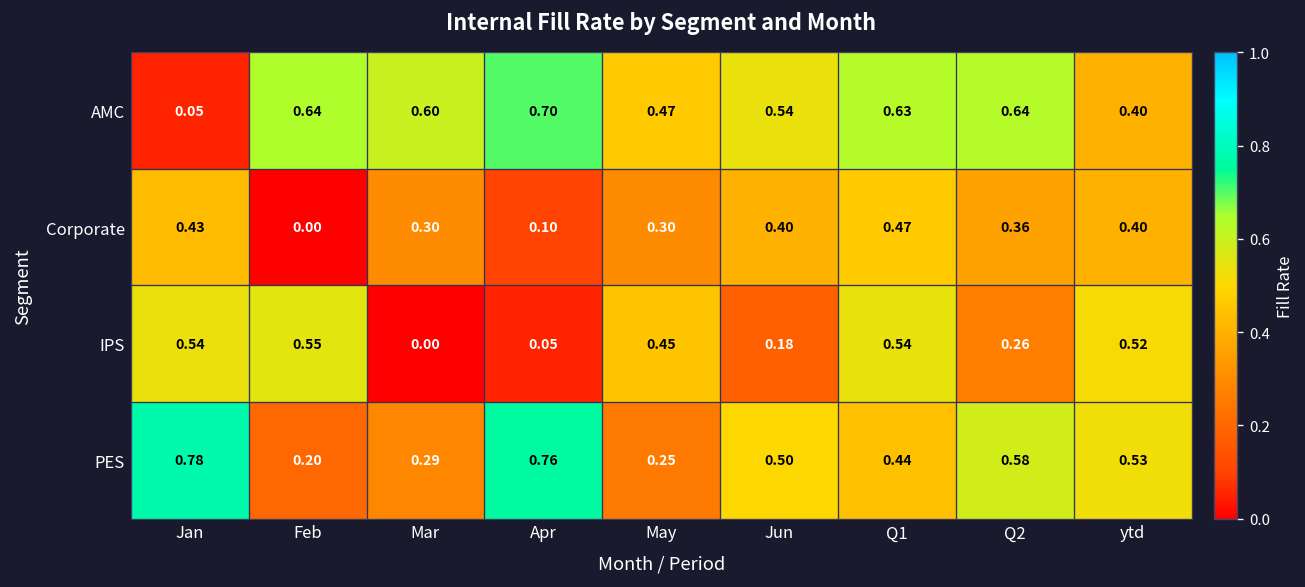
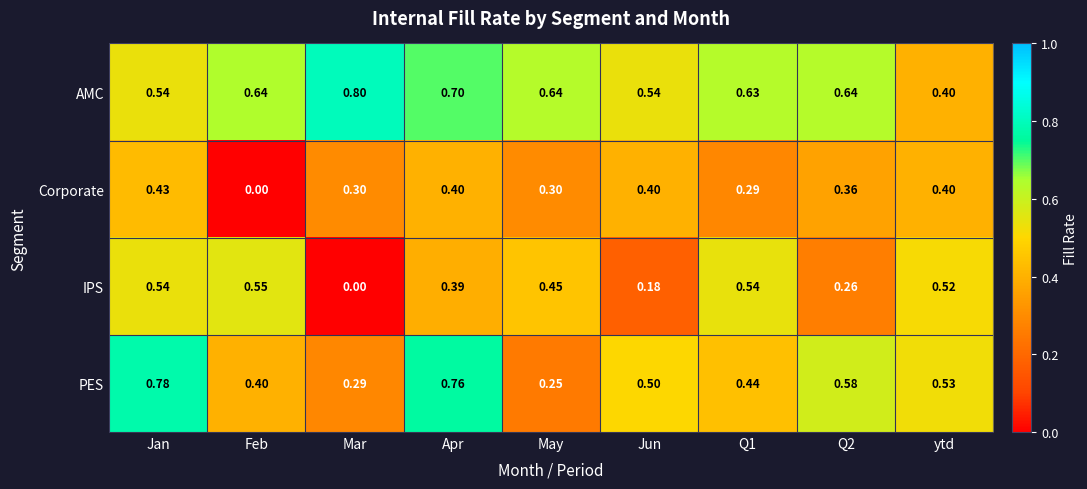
  {
    "AMC": {
-     "Jan": 0.05,
+     "Jan": 0.54,
      "Feb": 0.64,
-     "Mar": 0.60,
+     "Mar": 0.80,
      "Apr": 0.70,
-     "May": 0.47,
+     "May": 0.64,
      "Jun": 0.54,
      "Q1": 0.63,
      "Q2": 0.64,
      "ytd": 0.40
    },
    "Corporate": {
      "Jan": 0.43,
      "Feb": 0.00,
      "Mar": 0.30,
-     "Apr": 0.10,
+     "Apr": 0.40,
      "May": 0.30,
      "Jun": 0.40,
-     "Q1": 0.47,
+     "Q1": 0.29,
      "Q2": 0.36,
      "ytd": 0.40
    },
    "IPS": {
      "Jan": 0.54,
      "Feb": 0.55,
      "Mar": 0.00,
-     "Apr": 0.05,
+     "Apr": 0.39,
      "May": 0.45,
      "Jun": 0.18,
      "Q1": 0.54,
      "Q2": 0.26,
      "ytd": 0.52
    },
    "PES": {
      "Jan": 0.78,
-     "Feb": 0.20,
+     "Feb": 0.40,
      "Mar": 0.29,
      "Apr": 0.76,
      "May": 0.25,
      "Jun": 0.50,
      "Q1": 0.44,
      "Q2": 0.58,
      "ytd": 0.53
    }
  }
